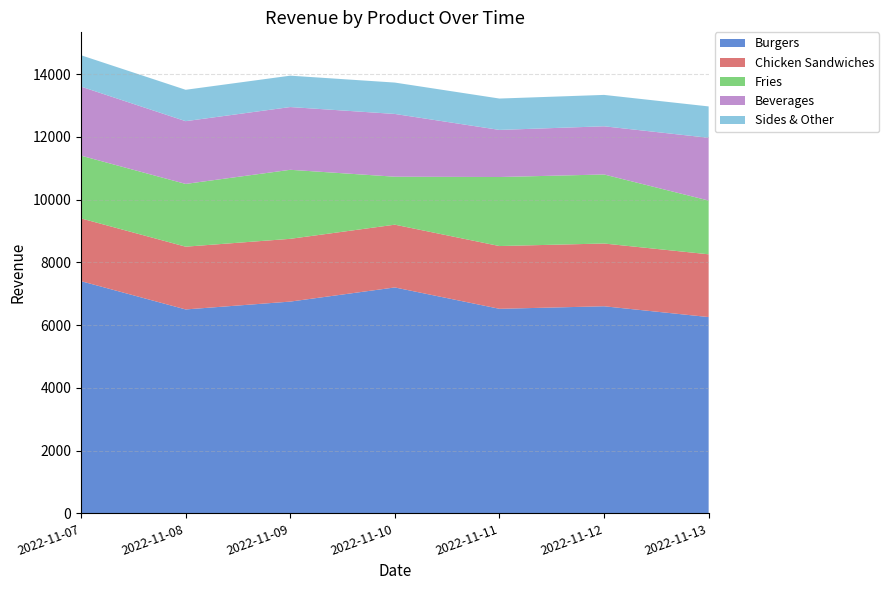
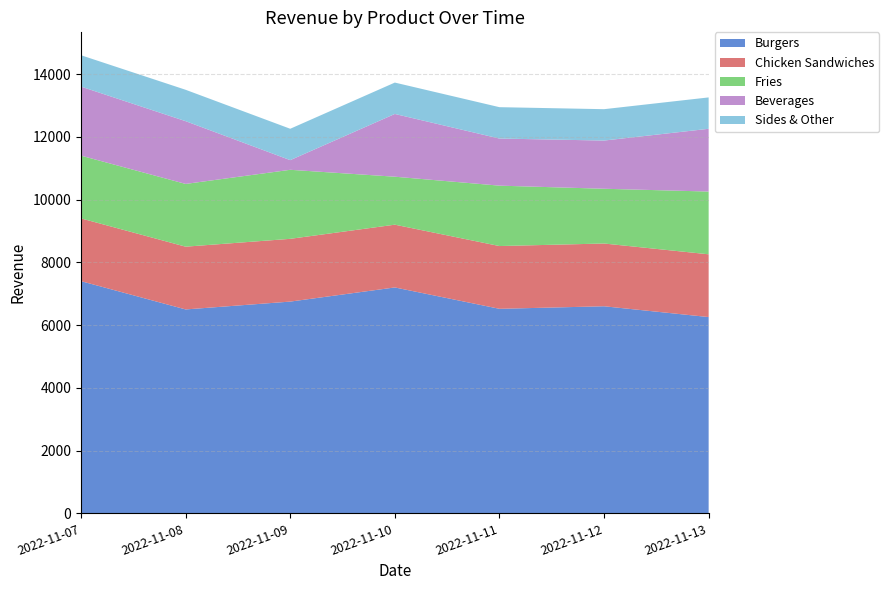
  {
    "Burgers": {
      "2022-11-07": 7400,
      "2022-11-08": 6500,
      "2022-11-09": 6700,
      "2022-11-10": 7200,
      "2022-11-11": 6500,
      "2022-11-12": 6600,
      "2022-11-13": 6300
    },
    "Chicken Sandwiches": {
      "2022-11-07": 2000,
      "2022-11-08": 2000,
      "2022-11-09": 2000,
      "2022-11-10": 2000,
      "2022-11-11": 2000,
      "2022-11-12": 2000,
      "2022-11-13": 2000
    },
    "Fries": {
      "2022-11-07": 2000,
      "2022-11-08": 2000,
      "2022-11-09": 2200,
      "2022-11-10": 1500,
-     "2022-11-11": 2200,
-     "2022-11-12": 2200,
-     "2022-11-13": 1700
+     "2022-11-11": 1900,
+     "2022-11-12": 1700,
+     "2022-11-13": 2000
    },
    "Beverages": {
      "2022-11-07": 2200,
      "2022-11-08": 2000,
-     "2022-11-09": 2000,
+     "2022-11-09": 300,
      "2022-11-10": 2000,
      "2022-11-11": 1500,
      "2022-11-12": 1500,
      "2022-11-13": 2000
    },
    "Sides & Other": {
      "2022-11-07": 1000,
      "2022-11-08": 1000,
      "2022-11-09": 1000,
      "2022-11-10": 1000,
      "2022-11-11": 1000,
      "2022-11-12": 1000,
      "2022-11-13": 1000
    }
  }
